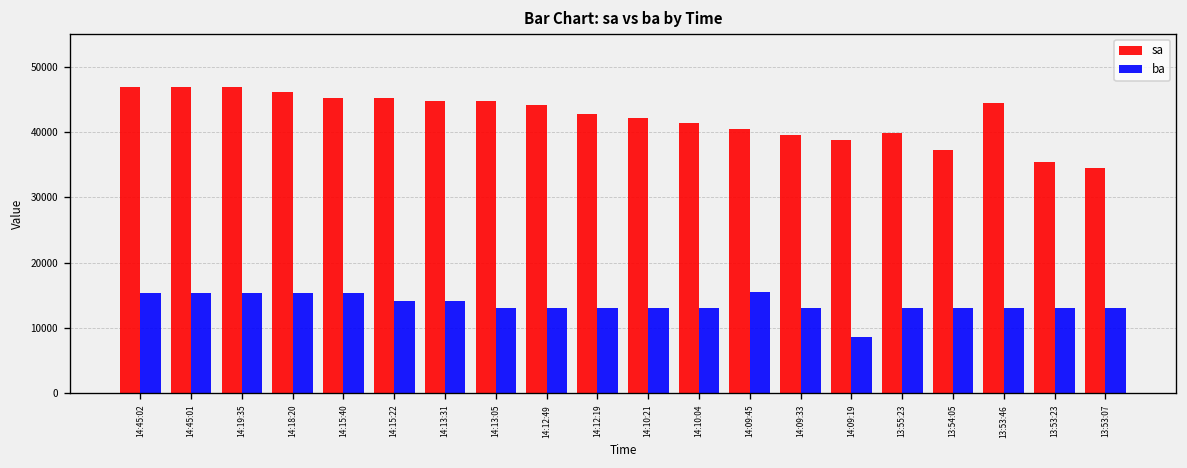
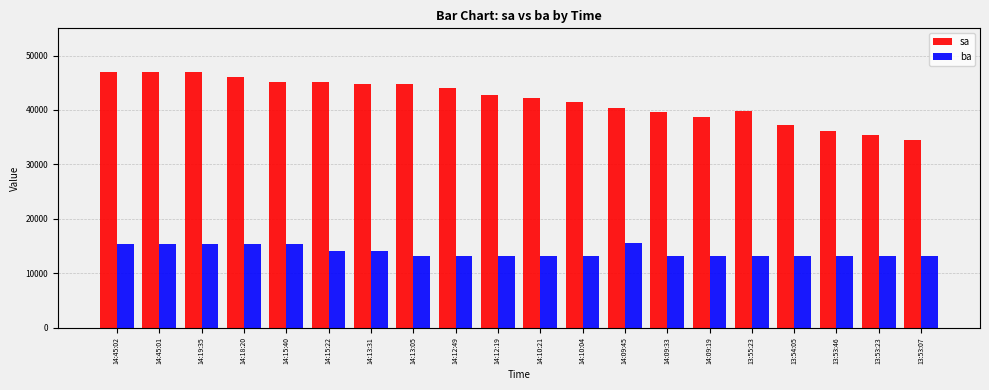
  {
    "sa": {
      "14:45:02": 47000,
      "14:45:01": 47000,
      "14:19:35": 47000,
      "14:18:20": 46000,
      "14:15:40": 45000,
      "14:15:22": 45000,
      "14:13:31": 45000,
      "14:13:05": 45000,
      "14:12:49": 44000,
      "14:12:19": 43000,
      "14:10:21": 42000,
      "14:10:04": 41000,
      "14:09:45": 40000,
      "14:09:33": 40000,
      "14:09:19": 39000,
      "13:55:23": 40000,
      "13:54:05": 37000,
-     "13:53:46": 44000,
+     "13:53:46": 36000,
      "13:53:23": 35000,
      "13:53:07": 35000
    },
    "ba": {
      "14:45:02": 15000,
      "14:45:01": 15000,
      "14:19:35": 15000,
      "14:18:20": 15000,
      "14:15:40": 15000,
      "14:15:22": 14000,
      "14:13:31": 14000,
      "14:13:05": 13000,
      "14:12:49": 13000,
      "14:12:19": 13000,
      "14:10:21": 13000,
      "14:10:04": 13000,
      "14:09:45": 16000,
      "14:09:33": 13000,
-     "14:09:19": 9000,
+     "14:09:19": 13000,
      "13:55:23": 13000,
      "13:54:05": 13000,
      "13:53:46": 13000,
      "13:53:23": 13000,
      "13:53:07": 13000
    }
  }
